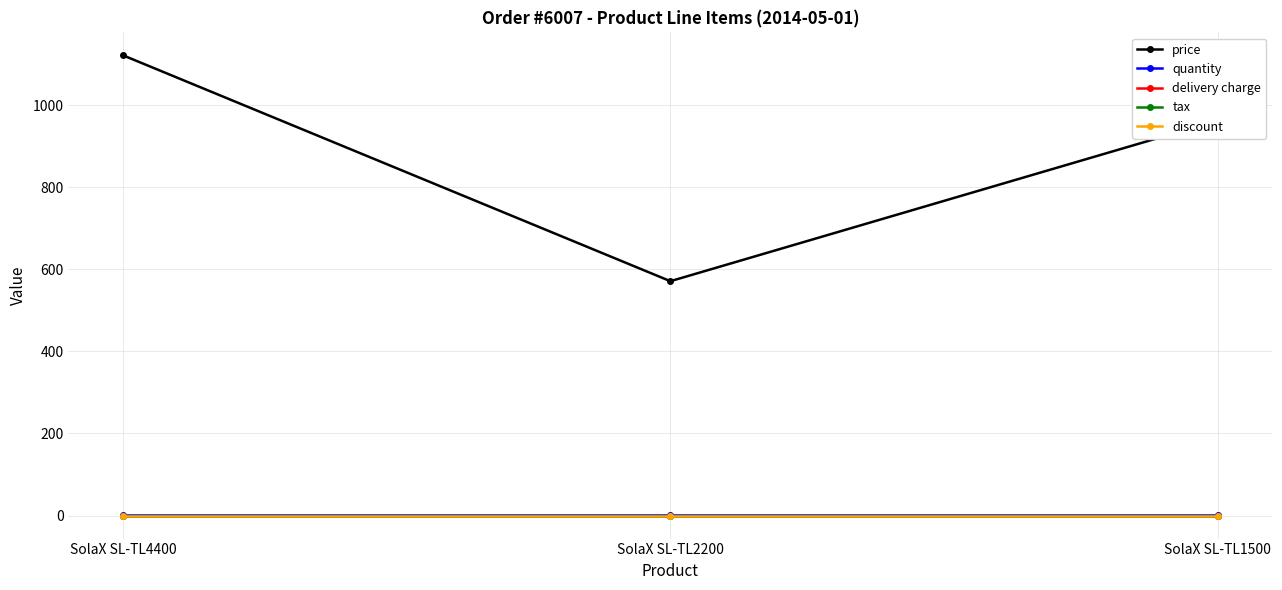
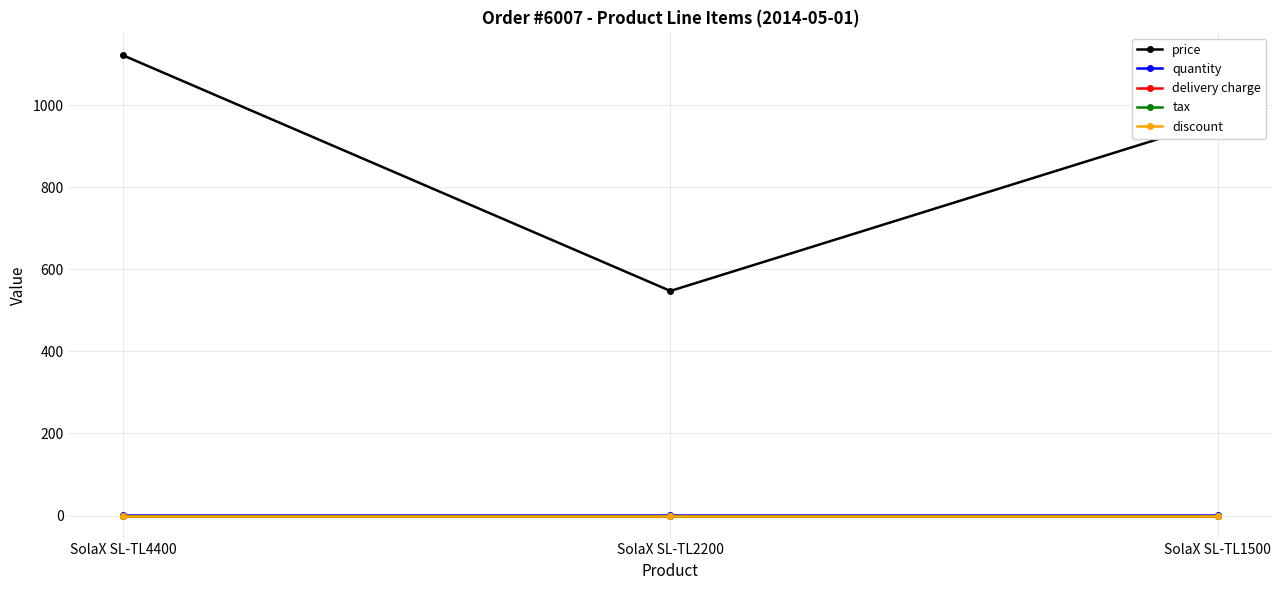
  {
    "price": {
      "SolaX SL-TL4400": 1120,
-     "SolaX SL-TL2200": 570
+     "SolaX SL-TL2200": 550
    }
  }
